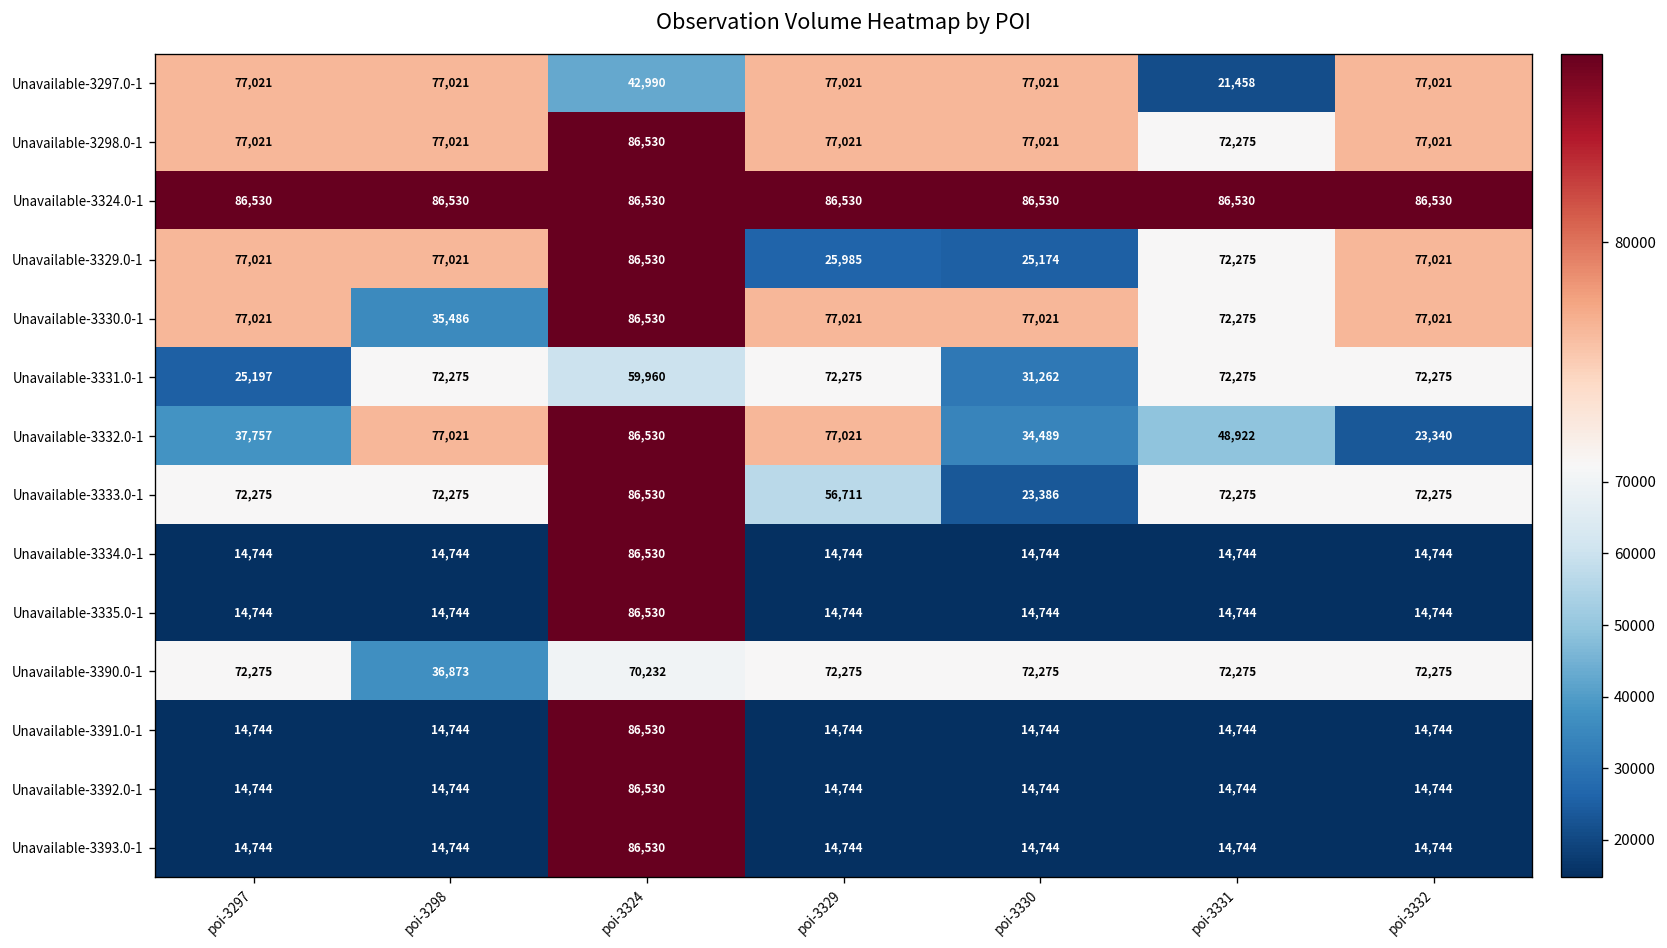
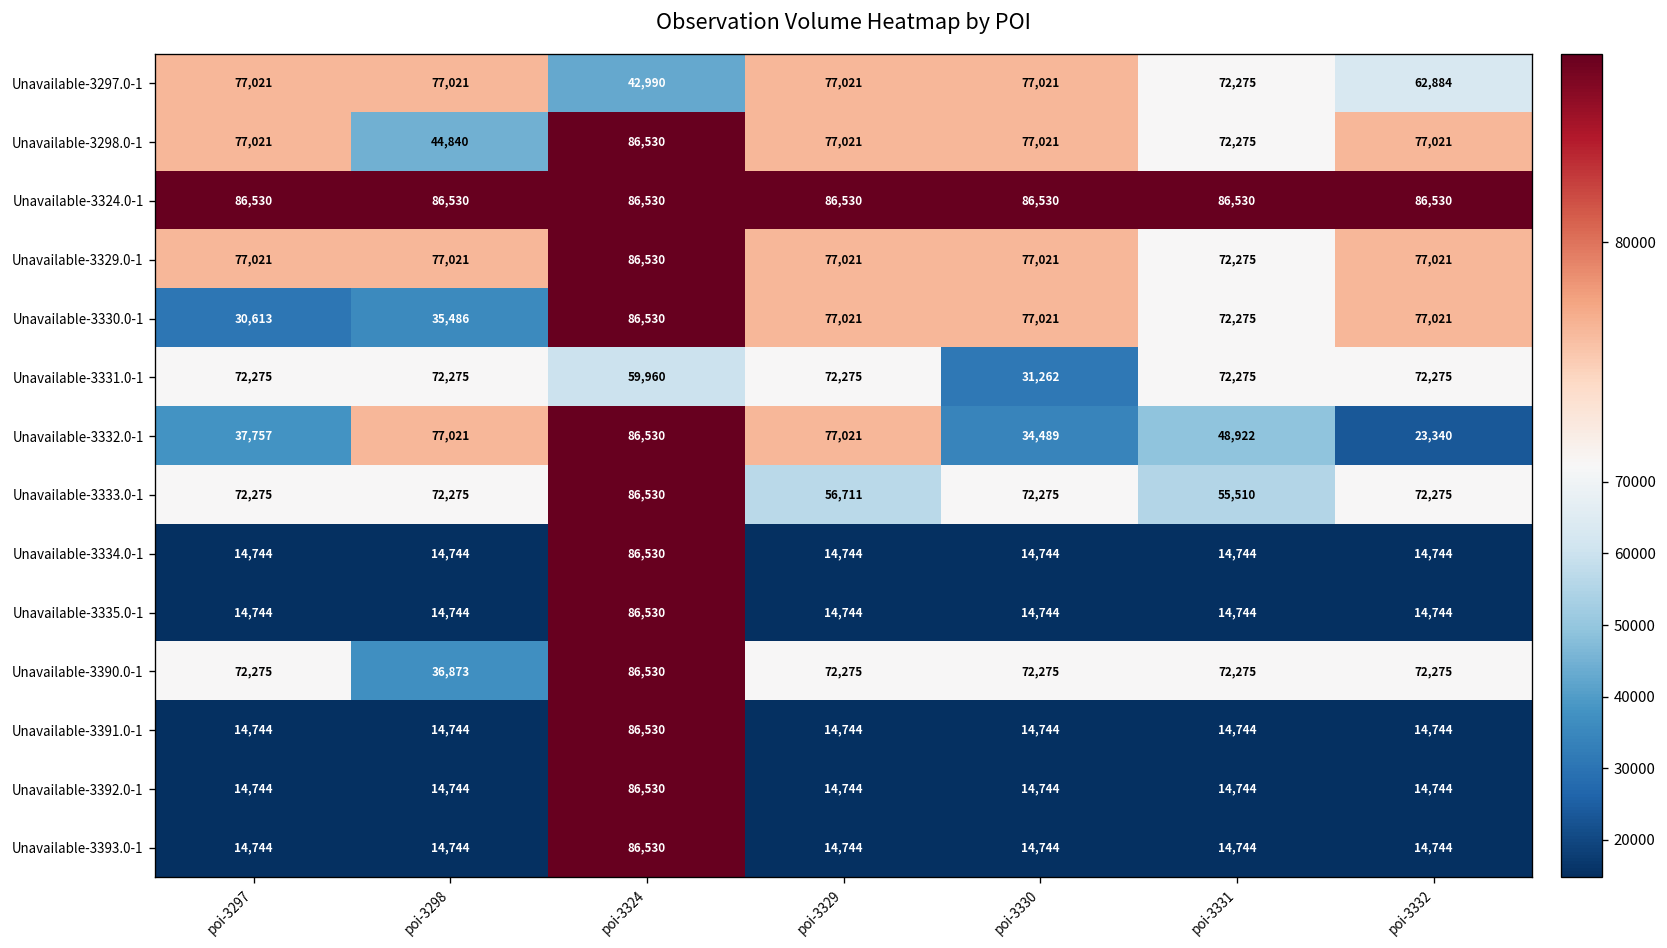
  {
    "Unavailable-3297.0-1": {
      "poi-3297": "77,021",
      "poi-3298": "77,021",
      "poi-3324": "42,990",
      "poi-3329": "77,021",
      "poi-3330": "77,021",
-     "poi-3331": "21,458",
-     "poi-3332": "77,021"
+     "poi-3331": "72,275",
+     "poi-3332": "62,884"
    },
    "Unavailable-3298.0-1": {
      "poi-3297": "77,021",
-     "poi-3298": "77,021",
+     "poi-3298": "44,840",
      "poi-3324": "86,530",
      "poi-3329": "77,021",
      "poi-3330": "77,021",
      "poi-3331": "72,275",
      "poi-3332": "77,021"
    },
    "Unavailable-3324.0-1": {
      "poi-3297": "86,530",
      "poi-3298": "86,530",
      "poi-3324": "86,530",
      "poi-3329": "86,530",
      "poi-3330": "86,530",
      "poi-3331": "86,530",
      "poi-3332": "86,530"
    },
    "Unavailable-3329.0-1": {
      "poi-3297": "77,021",
      "poi-3298": "77,021",
      "poi-3324": "86,530",
-     "poi-3329": "25,985",
-     "poi-3330": "25,174",
+     "poi-3329": "77,021",
+     "poi-3330": "77,021",
      "poi-3331": "72,275",
      "poi-3332": "77,021"
    },
    "Unavailable-3330.0-1": {
-     "poi-3297": "77,021",
+     "poi-3297": "30,613",
      "poi-3298": "35,486",
      "poi-3324": "86,530",
      "poi-3329": "77,021",
      "poi-3330": "77,021",
      "poi-3331": "72,275",
      "poi-3332": "77,021"
    },
    "Unavailable-3331.0-1": {
-     "poi-3297": "25,197",
+     "poi-3297": "72,275",
      "poi-3298": "72,275",
      "poi-3324": "59,960",
      "poi-3329": "72,275",
      "poi-3330": "31,262",
      "poi-3331": "72,275",
      "poi-3332": "72,275"
    },
    "Unavailable-3332.0-1": {
      "poi-3297": "37,757",
      "poi-3298": "77,021",
      "poi-3324": "86,530",
      "poi-3329": "77,021",
      "poi-3330": "34,489",
      "poi-3331": "48,922",
      "poi-3332": "23,340"
    },
    "Unavailable-3333.0-1": {
      "poi-3297": "72,275",
      "poi-3298": "72,275",
      "poi-3324": "86,530",
      "poi-3329": "56,711",
-     "poi-3330": "23,386",
-     "poi-3331": "72,275",
+     "poi-3330": "72,275",
+     "poi-3331": "55,510",
      "poi-3332": "72,275"
    },
    "Unavailable-3334.0-1": {
      "poi-3297": "14,744",
      "poi-3298": "14,744",
      "poi-3324": "86,530",
      "poi-3329": "14,744",
      "poi-3330": "14,744",
      "poi-3331": "14,744",
      "poi-3332": "14,744"
    },
    "Unavailable-3335.0-1": {
      "poi-3297": "14,744",
      "poi-3298": "14,744",
      "poi-3324": "86,530",
      "poi-3329": "14,744",
      "poi-3330": "14,744",
      "poi-3331": "14,744",
      "poi-3332": "14,744"
    },
    "Unavailable-3390.0-1": {
      "poi-3297": "72,275",
      "poi-3298": "36,873",
-     "poi-3324": "70,232",
+     "poi-3324": "86,530",
      "poi-3329": "72,275",
      "poi-3330": "72,275",
      "poi-3331": "72,275",
      "poi-3332": "72,275"
    },
    "Unavailable-3391.0-1": {
      "poi-3297": "14,744",
      "poi-3298": "14,744",
      "poi-3324": "86,530",
      "poi-3329": "14,744",
      "poi-3330": "14,744",
      "poi-3331": "14,744",
      "poi-3332": "14,744"
    },
    "Unavailable-3392.0-1": {
      "poi-3297": "14,744",
      "poi-3298": "14,744",
      "poi-3324": "86,530",
      "poi-3329": "14,744",
      "poi-3330": "14,744",
      "poi-3331": "14,744",
      "poi-3332": "14,744"
    },
    "Unavailable-3393.0-1": {
      "poi-3297": "14,744",
      "poi-3298": "14,744",
      "poi-3324": "86,530",
      "poi-3329": "14,744",
      "poi-3330": "14,744",
      "poi-3331": "14,744",
      "poi-3332": "14,744"
    }
  }
